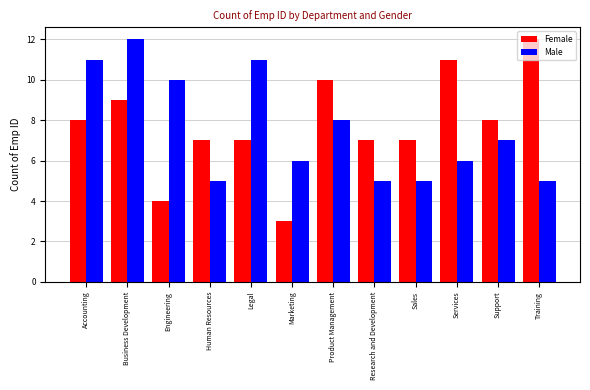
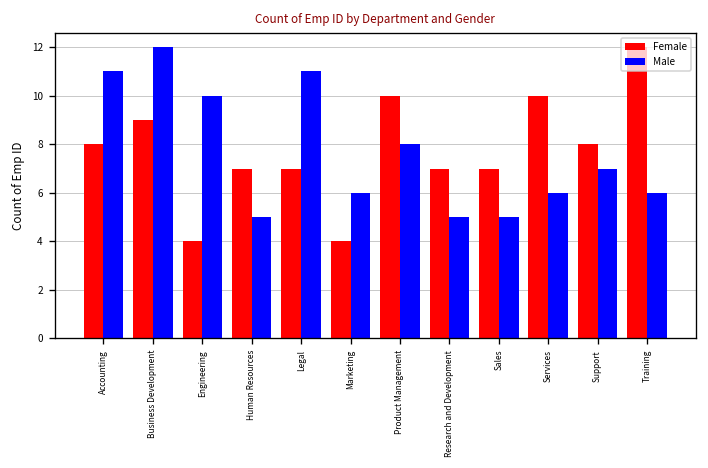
  {
    "Female": {
      "Accounting": 8,
      "Business Development": 9,
      "Engineering": 4,
      "Human Resources": 7,
      "Legal": 7,
-     "Marketing": 3,
+     "Marketing": 4,
      "Product Management": 10,
      "Research and Development": 7,
      "Sales": 7,
-     "Services": 11,
+     "Services": 10,
      "Support": 8
    },
    "Male": {
      "Accounting": 11,
      "Business Development": 12,
      "Engineering": 10,
      "Human Resources": 5,
      "Legal": 11,
      "Marketing": 6,
      "Product Management": 8,
      "Research and Development": 5,
      "Sales": 5,
      "Services": 6,
      "Support": 7,
-     "Training": 5
+     "Training": 6
    }
  }
